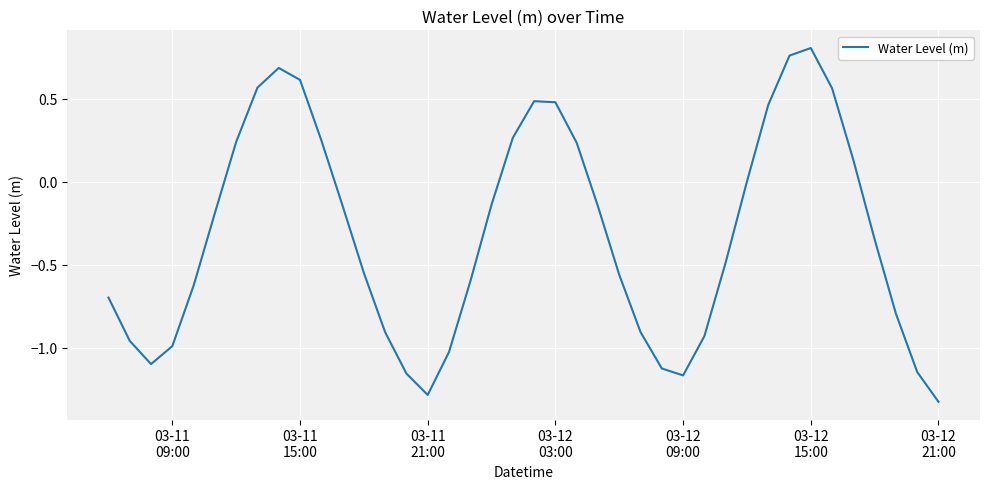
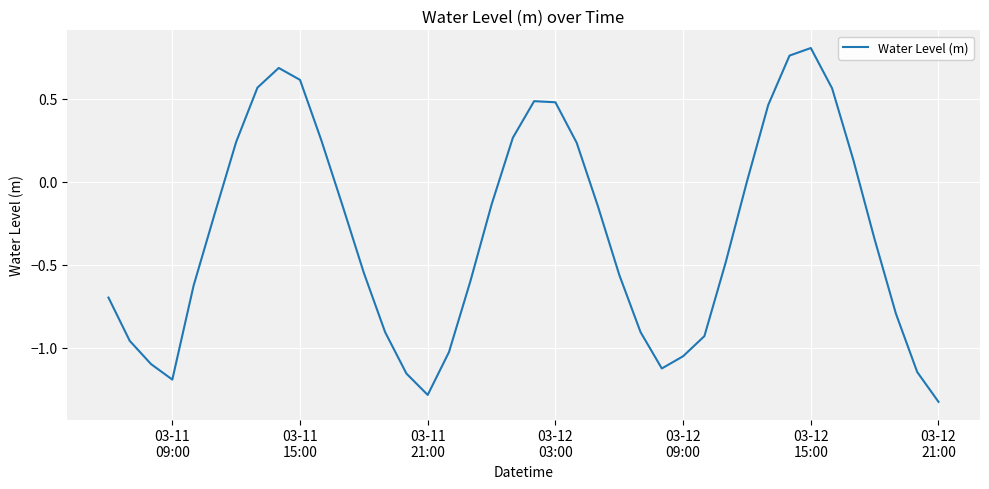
  {
-   "03-11 09:00": -0.99,
+   "03-11 09:00": -1.19,
    "03-11 15:00": 0.62,
    "03-11 21:00": -1.28,
    "03-12 03:00": 0.48,
-   "03-12 09:00": -1.17,
+   "03-12 09:00": -1.05,
    "03-12 15:00": 0.81,
    "03-12 21:00": -1.33
  }
